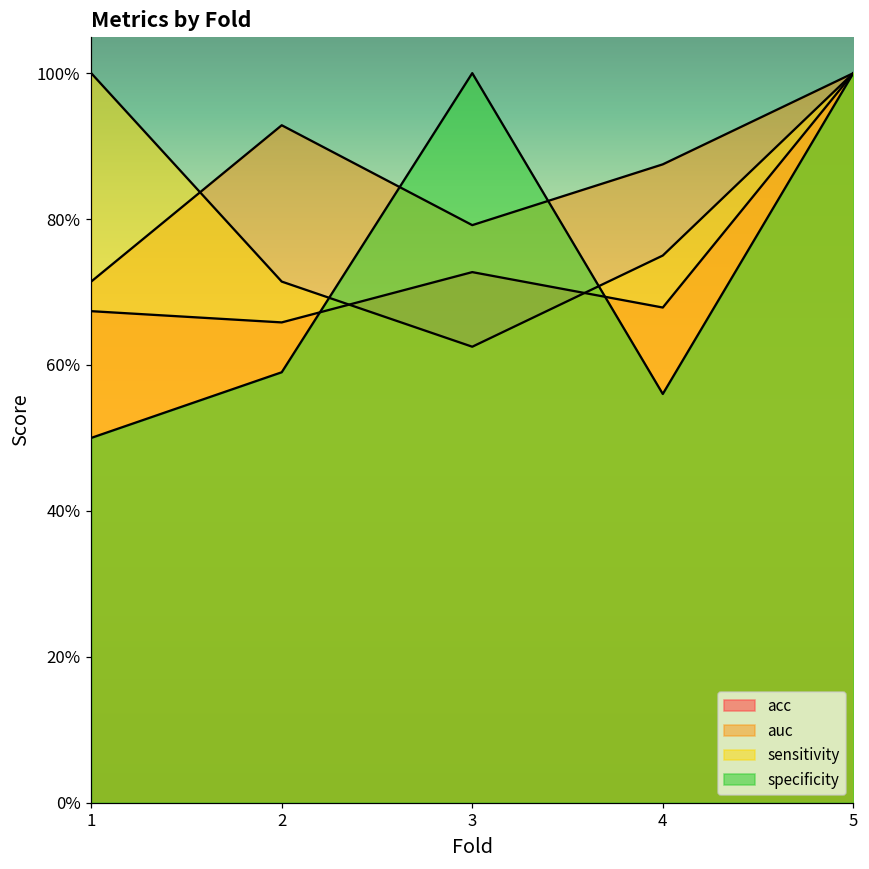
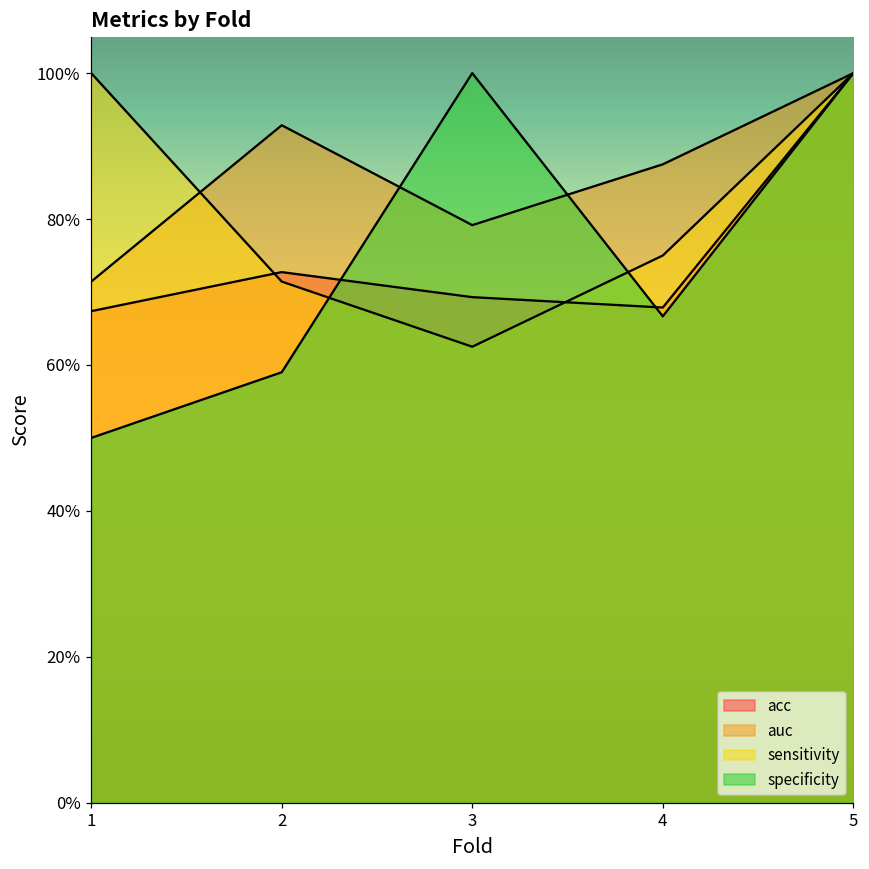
  {
    "acc": {
      "1": "67%",
-     "2": "66%",
-     "3": "73%",
+     "2": "73%",
+     "3": "69%",
      "4": "68%"
    },
    "specificity": {
      "1": "50%",
      "2": "59%",
      "3": "100%",
-     "4": "56%"
+     "4": "67%"
    }
  }
